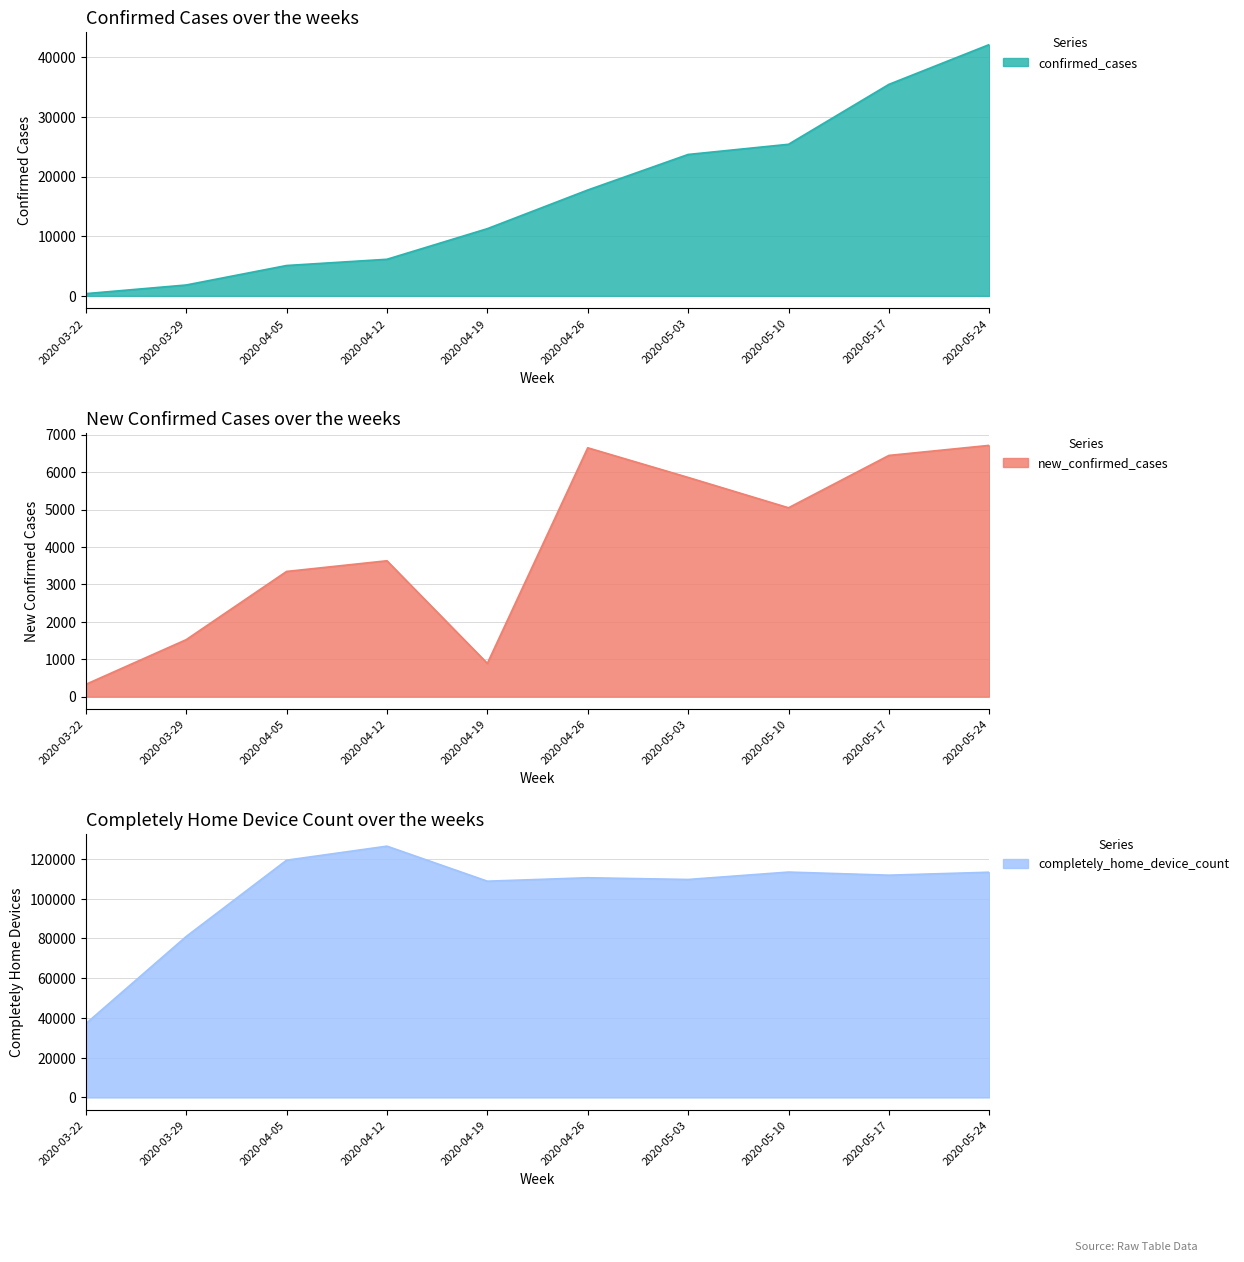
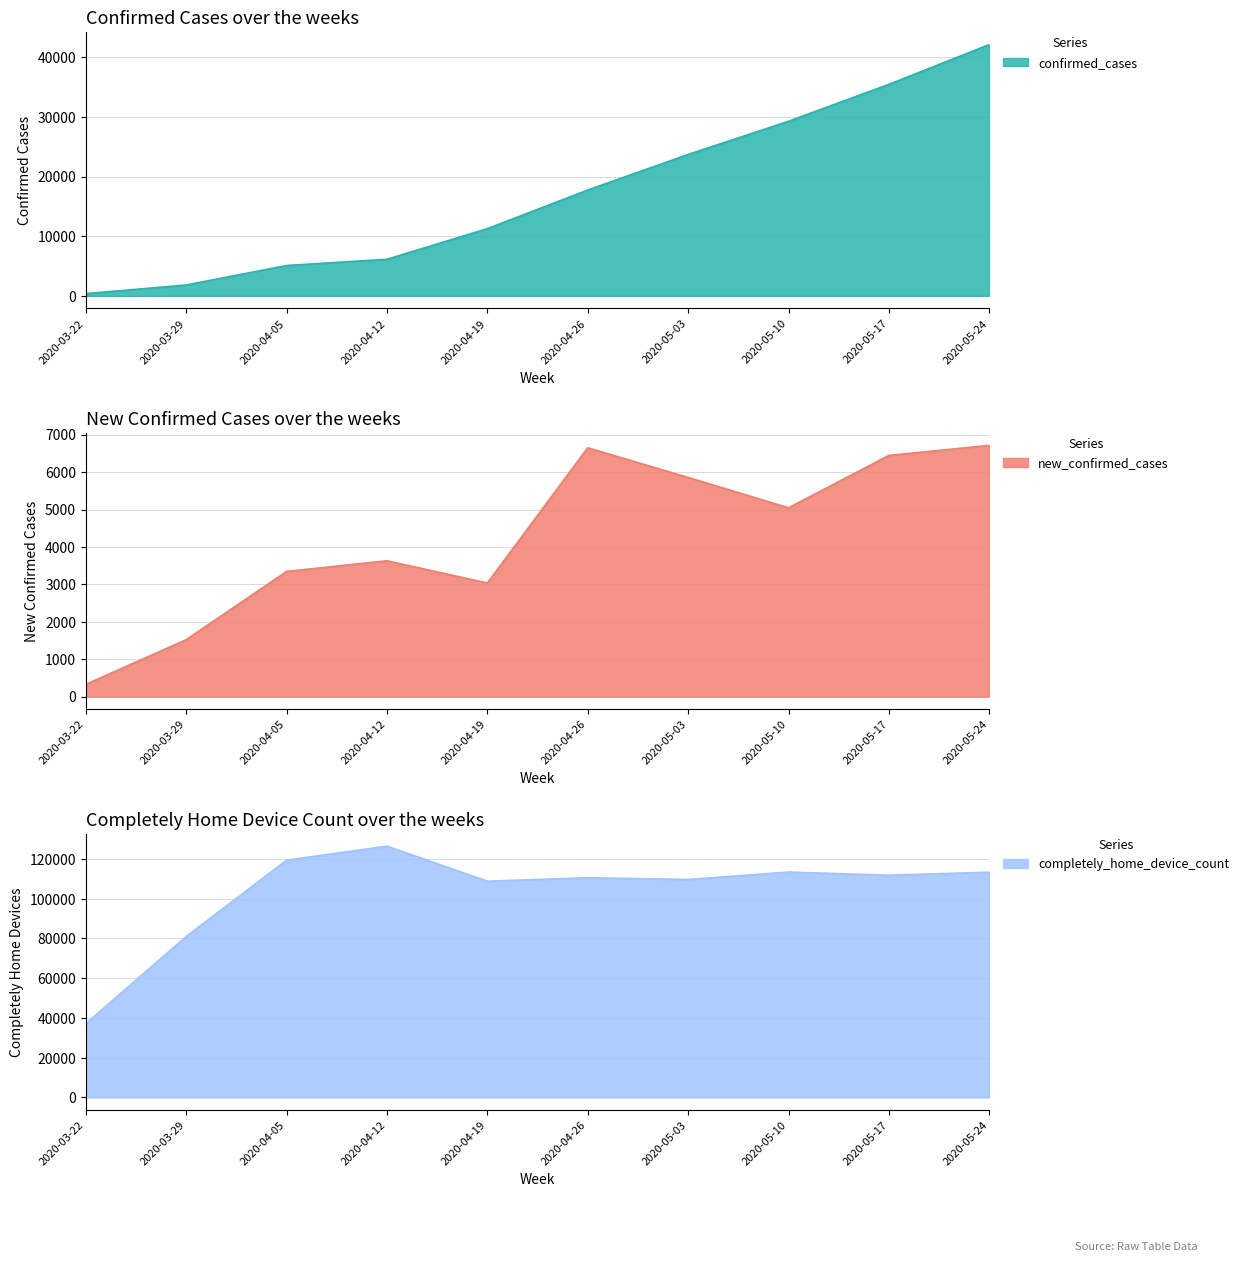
  {
    "Confirmed Cases over the weeks": {
      "2020-03-22": 0,
      "2020-03-29": 2000,
      "2020-04-05": 5000,
      "2020-04-12": 6000,
      "2020-04-19": 11000,
      "2020-04-26": 18000,
      "2020-05-03": 24000,
-     "2020-05-10": 25000,
+     "2020-05-10": 29000,
      "2020-05-17": 35000,
      "2020-05-24": 42000
    },
    "New Confirmed Cases over the weeks": {
      "2020-03-22": 300,
      "2020-03-29": 1500,
      "2020-04-05": 3300,
      "2020-04-12": 3600,
-     "2020-04-19": 900,
+     "2020-04-19": 3000,
      "2020-04-26": 6600,
      "2020-05-03": 5900,
      "2020-05-10": 5000,
      "2020-05-17": 6400,
      "2020-05-24": 6700
    },
    "Completely Home Device Count over the weeks": {
      "2020-03-22": 37000,
      "2020-03-29": 81000,
      "2020-04-05": 119000,
      "2020-04-12": 126000,
      "2020-04-19": 109000,
      "2020-04-26": 111000,
      "2020-05-03": 110000,
      "2020-05-10": 113000,
      "2020-05-17": 112000,
      "2020-05-24": 113000
    }
  }
